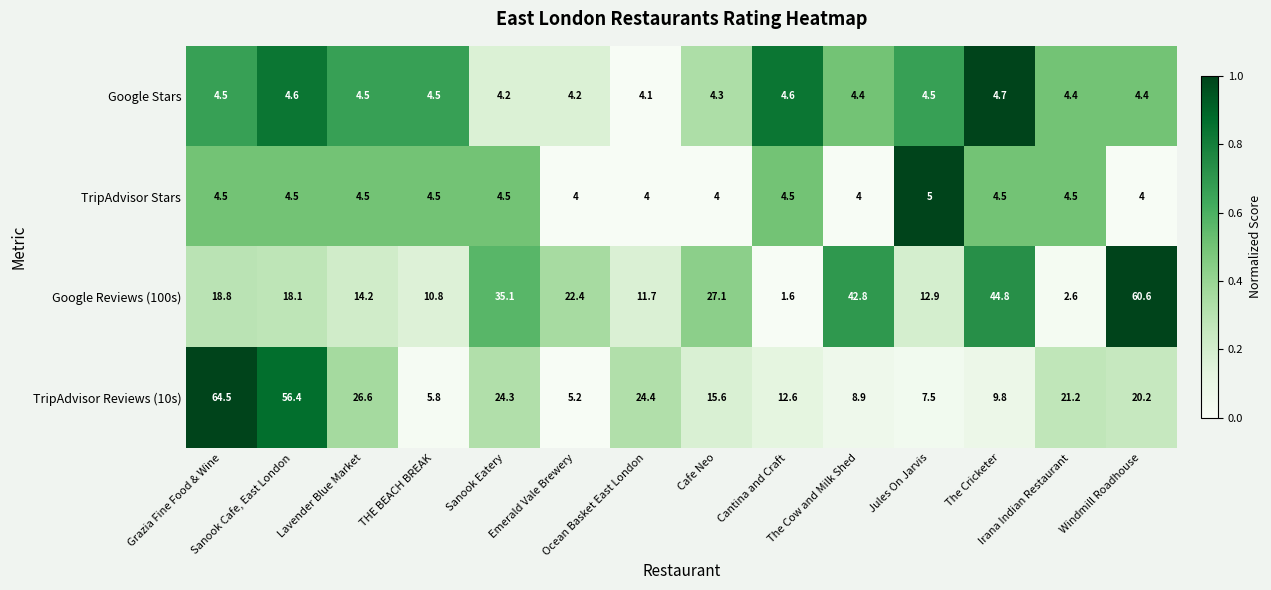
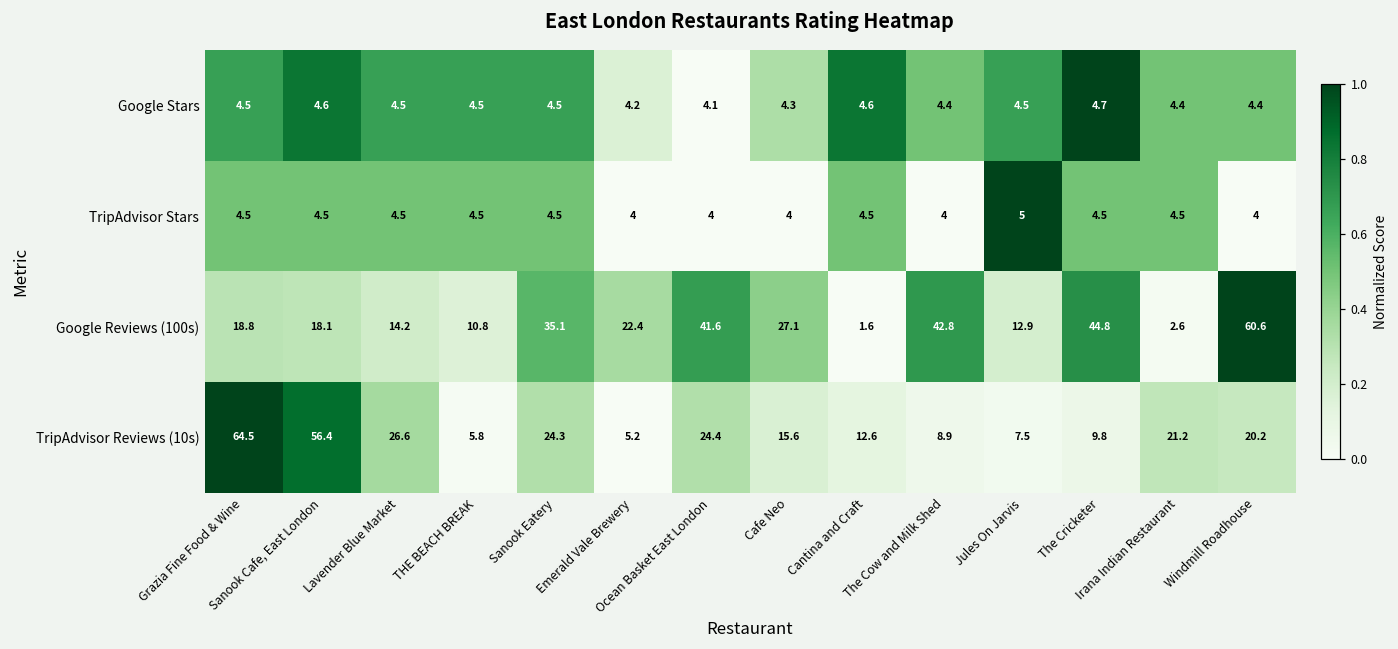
  {
    "Google Stars": {
      "Grazia Fine Food & Wine": 4.5,
      "Sanook Cafe, East London": 4.6,
      "Lavender Blue Market": 4.5,
      "THE BEACH BREAK": 4.5,
-     "Sanook Eatery": 4.2,
+     "Sanook Eatery": 4.5,
      "Emerald Vale Brewery": 4.2,
      "Ocean Basket East London": 4.1,
      "Cafe Neo": 4.3,
      "Cantina and Craft": 4.6,
      "The Cow and Milk Shed": 4.4,
      "Jules On Jarvis": 4.5,
      "The Cricketer": 4.7,
      "Irana Indian Restaurant": 4.4,
      "Windmill Roadhouse": 4.4
    },
    "TripAdvisor Stars": {
      "Grazia Fine Food & Wine": 4.5,
      "Sanook Cafe, East London": 4.5,
      "Lavender Blue Market": 4.5,
      "THE BEACH BREAK": 4.5,
      "Sanook Eatery": 4.5,
      "Emerald Vale Brewery": 4,
      "Ocean Basket East London": 4,
      "Cafe Neo": 4,
      "Cantina and Craft": 4.5,
      "The Cow and Milk Shed": 4,
      "Jules On Jarvis": 5,
      "The Cricketer": 4.5,
      "Irana Indian Restaurant": 4.5,
      "Windmill Roadhouse": 4
    },
    "Google Reviews (100s)": {
      "Grazia Fine Food & Wine": 18.8,
      "Sanook Cafe, East London": 18.1,
      "Lavender Blue Market": 14.2,
      "THE BEACH BREAK": 10.8,
      "Sanook Eatery": 35.1,
      "Emerald Vale Brewery": 22.4,
-     "Ocean Basket East London": 11.7,
+     "Ocean Basket East London": 41.6,
      "Cafe Neo": 27.1,
      "Cantina and Craft": 1.6,
      "The Cow and Milk Shed": 42.8,
      "Jules On Jarvis": 12.9,
      "The Cricketer": 44.8,
      "Irana Indian Restaurant": 2.6,
      "Windmill Roadhouse": 60.6
    },
    "TripAdvisor Reviews (10s)": {
      "Grazia Fine Food & Wine": 64.5,
      "Sanook Cafe, East London": 56.4,
      "Lavender Blue Market": 26.6,
      "THE BEACH BREAK": 5.8,
      "Sanook Eatery": 24.3,
      "Emerald Vale Brewery": 5.2,
      "Ocean Basket East London": 24.4,
      "Cafe Neo": 15.6,
      "Cantina and Craft": 12.6,
      "The Cow and Milk Shed": 8.9,
      "Jules On Jarvis": 7.5,
      "The Cricketer": 9.8,
      "Irana Indian Restaurant": 21.2,
      "Windmill Roadhouse": 20.2
    }
  }
